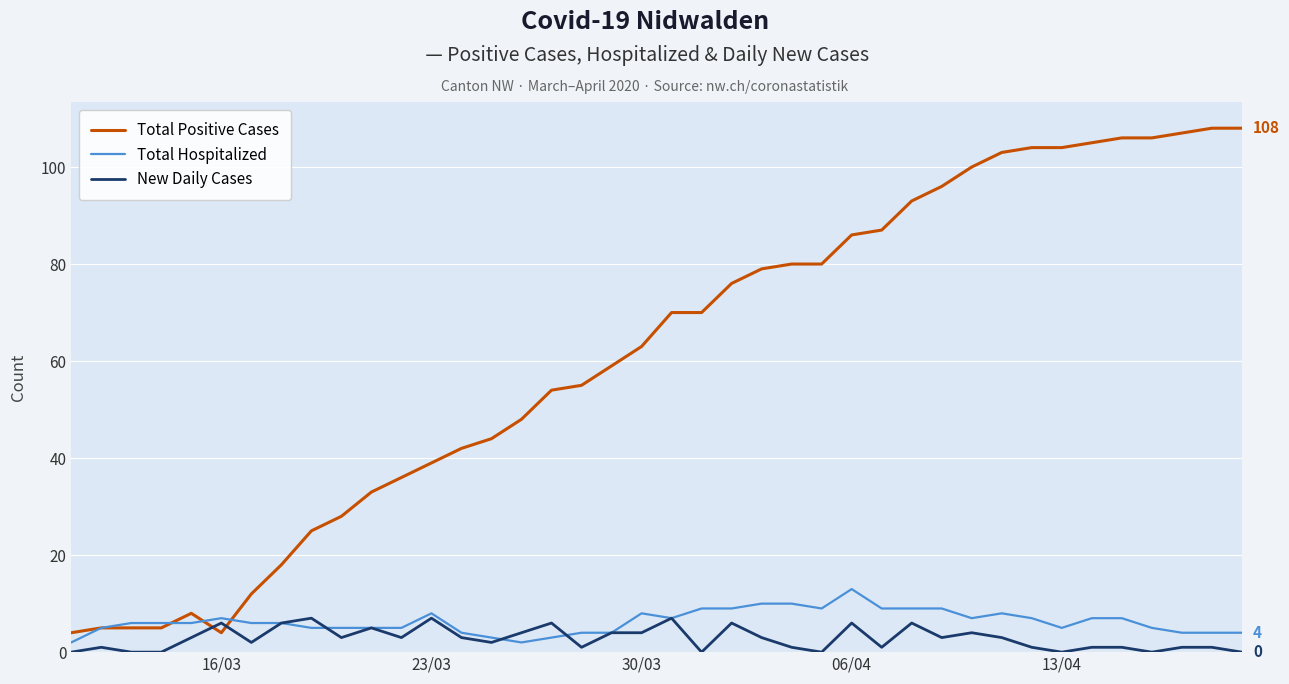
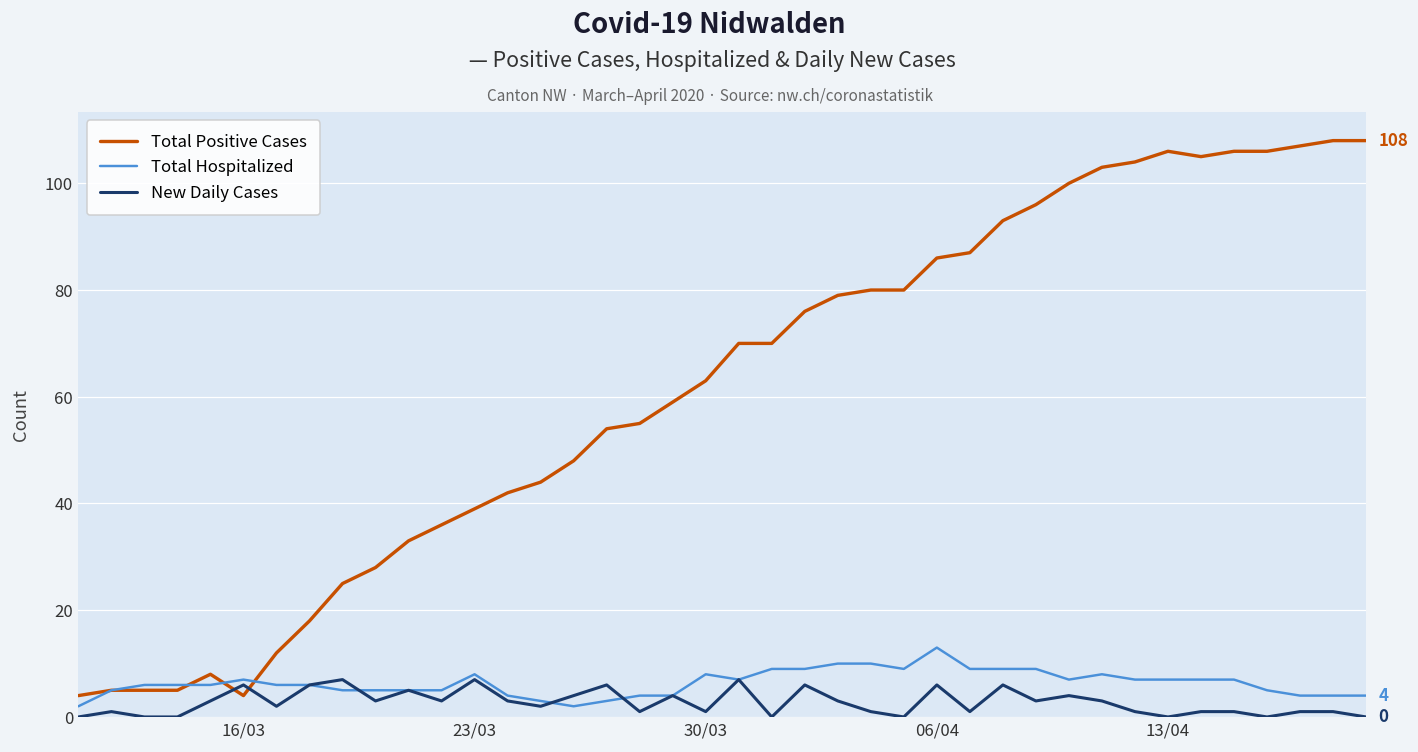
  {
    "Total Positive Cases": {
      "16/03": 4,
      "23/03": 39,
      "30/03": 63,
      "06/04": 86,
-     "13/04": 104
+     "13/04": 106
    },
    "Total Hospitalized": {
      "16/03": 7,
      "23/03": 8,
      "30/03": 8,
      "06/04": 13,
-     "13/04": 5
+     "13/04": 7
    },
    "New Daily Cases": {
      "16/03": 6,
      "23/03": 7,
-     "30/03": 4,
+     "30/03": 1,
      "06/04": 6,
      "13/04": 0
    }
  }
